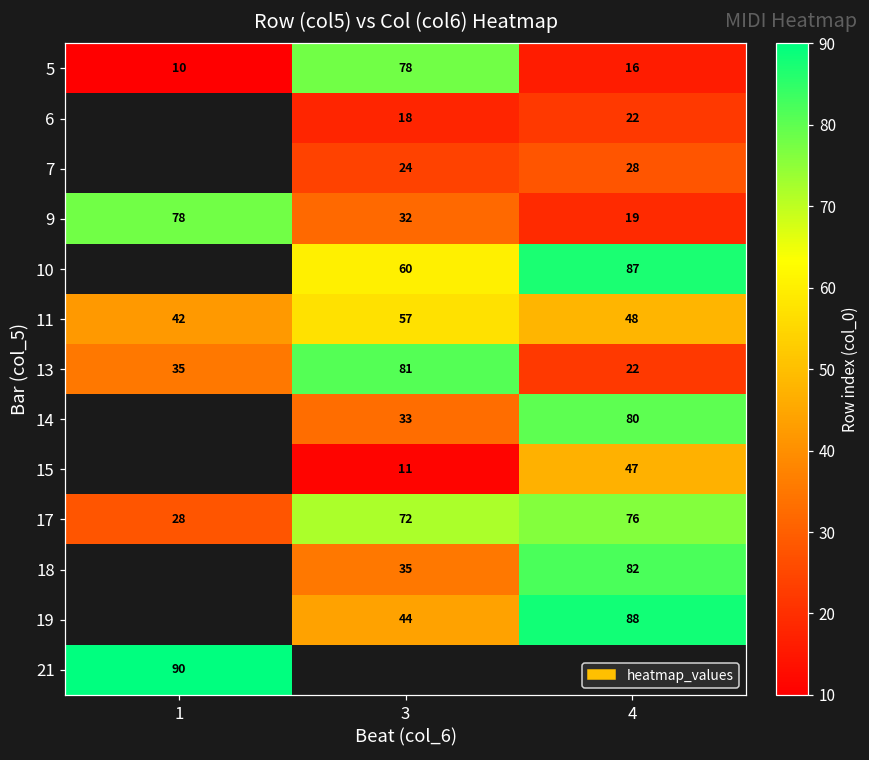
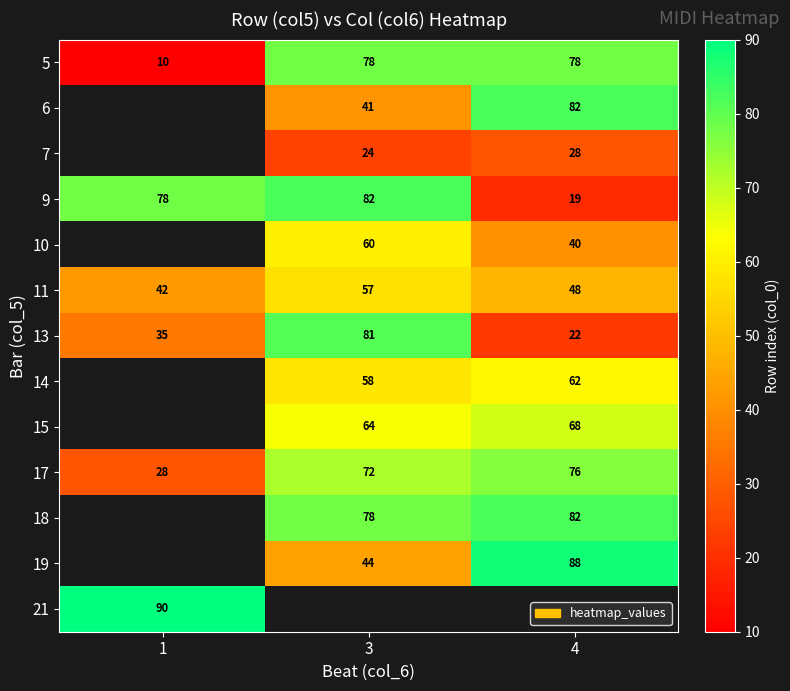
  {
    "5": {
      "1": 10,
      "3": 78,
-     "4": 16
+     "4": 78
    },
    "6": {
-     "3": 18,
-     "4": 22
+     "3": 41,
+     "4": 82
    },
    "7": {
      "3": 24,
      "4": 28
    },
    "9": {
      "1": 78,
-     "3": 32,
+     "3": 82,
      "4": 19
    },
    "10": {
      "3": 60,
-     "4": 87
+     "4": 40
    },
    "11": {
      "1": 42,
      "3": 57,
      "4": 48
    },
    "13": {
      "1": 35,
      "3": 81,
      "4": 22
    },
    "14": {
-     "3": 33,
-     "4": 80
+     "3": 58,
+     "4": 62
    },
    "15": {
-     "3": 11,
-     "4": 47
+     "3": 64,
+     "4": 68
    },
    "17": {
      "1": 28,
      "3": 72,
      "4": 76
    },
    "18": {
-     "3": 35,
+     "3": 78,
      "4": 82
    },
    "19": {
      "3": 44,
      "4": 88
    },
    "21": {
      "1": 90
    }
  }
